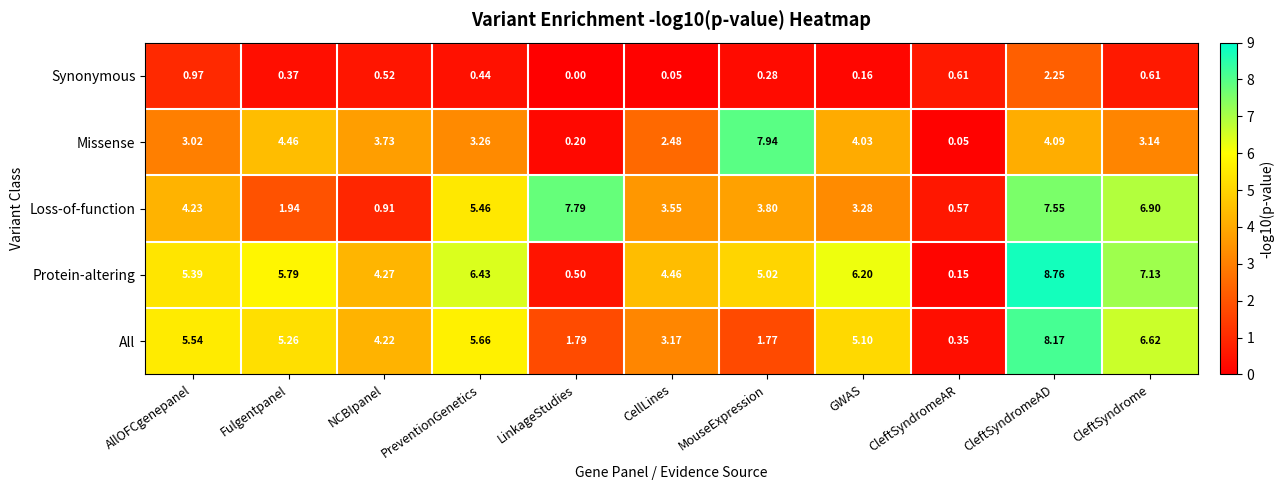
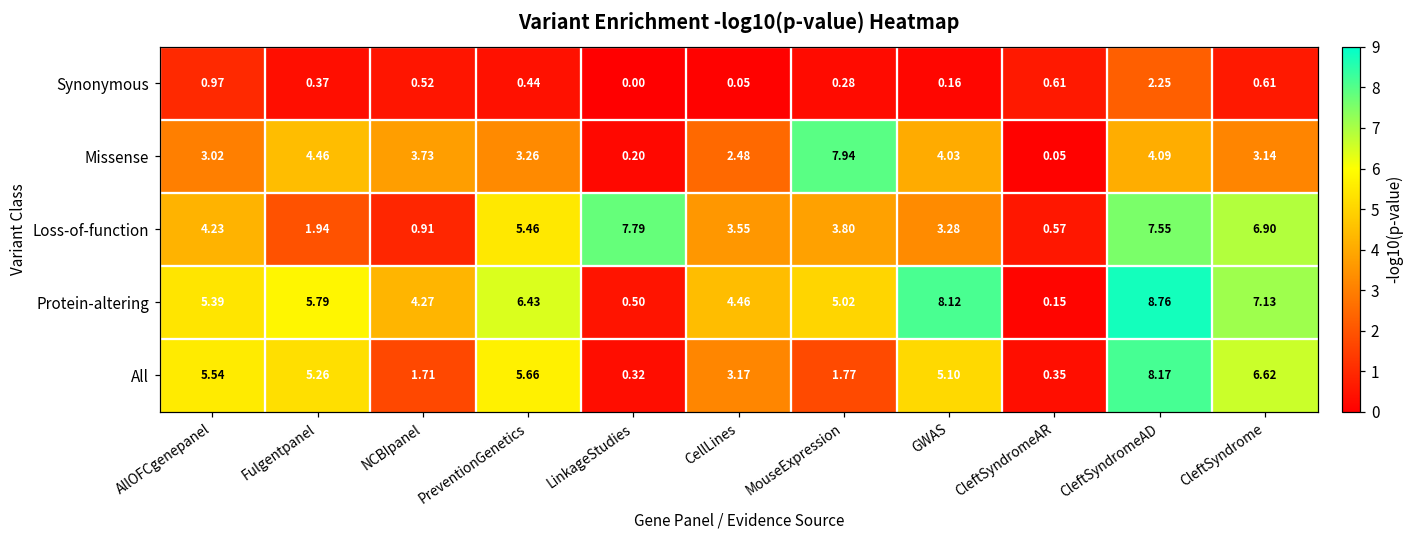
  {
    "Synonymous": {
      "AllOFCgenepanel": 0.97,
      "Fulgentpanel": 0.37,
      "NCBIpanel": 0.52,
      "PreventionGenetics": 0.44,
      "LinkageStudies": 0.00,
      "CellLines": 0.05,
      "MouseExpression": 0.28,
      "GWAS": 0.16,
      "CleftSyndromeAR": 0.61,
      "CleftSyndromeAD": 2.25,
      "CleftSyndrome": 0.61
    },
    "Missense": {
      "AllOFCgenepanel": 3.02,
      "Fulgentpanel": 4.46,
      "NCBIpanel": 3.73,
      "PreventionGenetics": 3.26,
      "LinkageStudies": 0.20,
      "CellLines": 2.48,
      "MouseExpression": 7.94,
      "GWAS": 4.03,
      "CleftSyndromeAR": 0.05,
      "CleftSyndromeAD": 4.09,
      "CleftSyndrome": 3.14
    },
    "Loss-of-function": {
      "AllOFCgenepanel": 4.23,
      "Fulgentpanel": 1.94,
      "NCBIpanel": 0.91,
      "PreventionGenetics": 5.46,
      "LinkageStudies": 7.79,
      "CellLines": 3.55,
      "MouseExpression": 3.80,
      "GWAS": 3.28,
      "CleftSyndromeAR": 0.57,
      "CleftSyndromeAD": 7.55,
      "CleftSyndrome": 6.90
    },
    "Protein-altering": {
      "AllOFCgenepanel": 5.39,
      "Fulgentpanel": 5.79,
      "NCBIpanel": 4.27,
      "PreventionGenetics": 6.43,
      "LinkageStudies": 0.50,
      "CellLines": 4.46,
      "MouseExpression": 5.02,
-     "GWAS": 6.20,
+     "GWAS": 8.12,
      "CleftSyndromeAR": 0.15,
      "CleftSyndromeAD": 8.76,
      "CleftSyndrome": 7.13
    },
    "All": {
      "AllOFCgenepanel": 5.54,
      "Fulgentpanel": 5.26,
-     "NCBIpanel": 4.22,
+     "NCBIpanel": 1.71,
      "PreventionGenetics": 5.66,
-     "LinkageStudies": 1.79,
+     "LinkageStudies": 0.32,
      "CellLines": 3.17,
      "MouseExpression": 1.77,
      "GWAS": 5.10,
      "CleftSyndromeAR": 0.35,
      "CleftSyndromeAD": 8.17,
      "CleftSyndrome": 6.62
    }
  }
